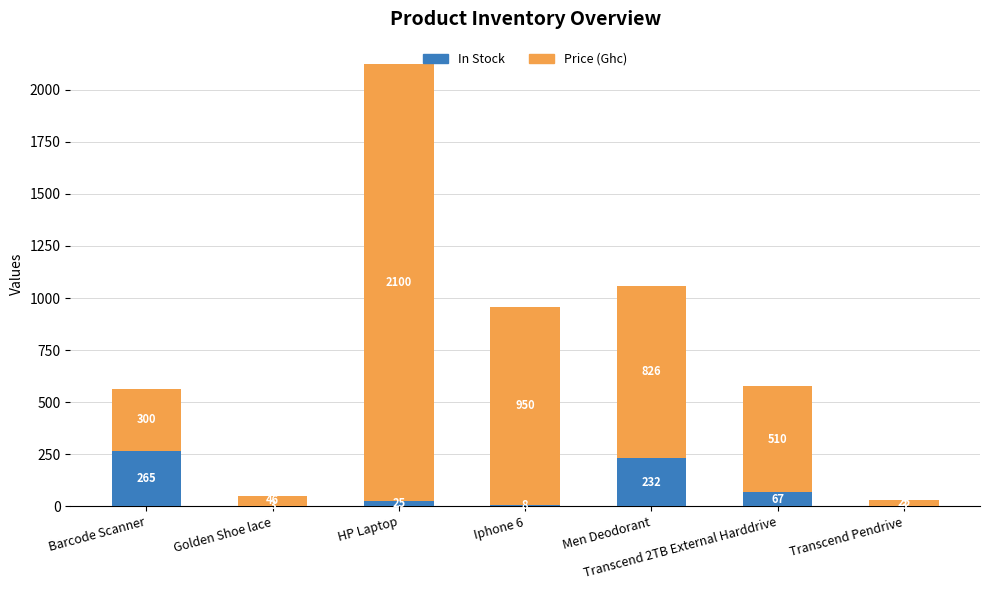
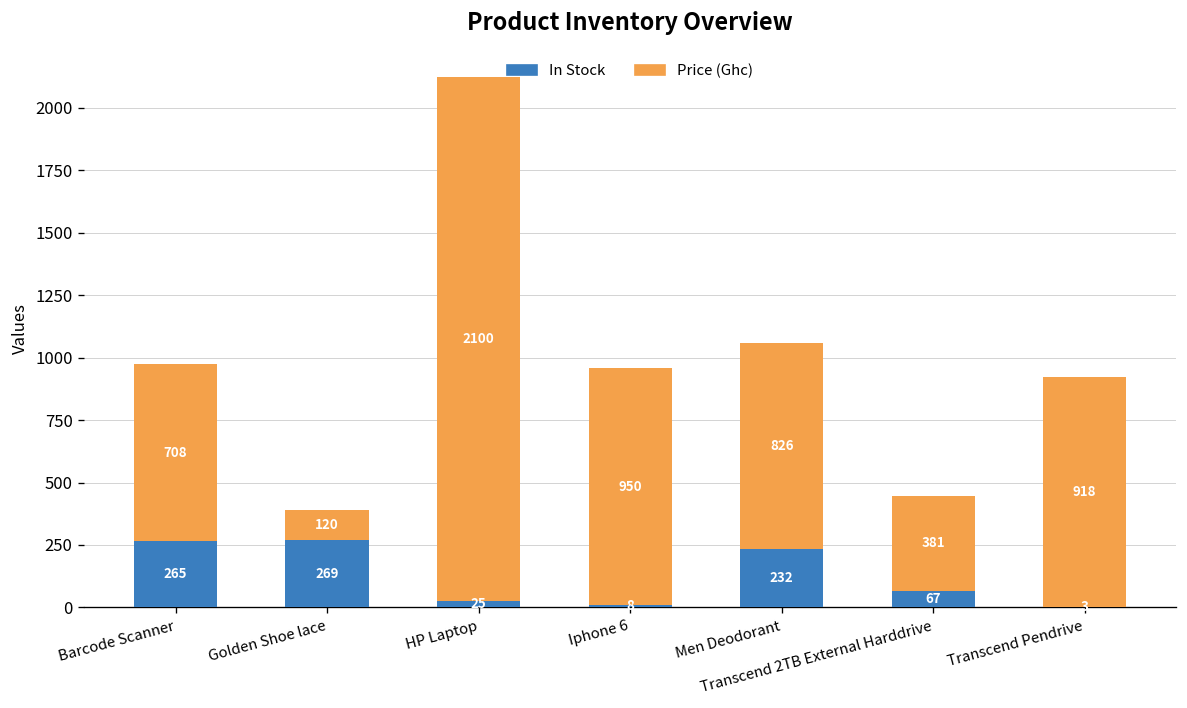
  {
    "In Stock": {
-     "Golden Shoe lace": 0
+     "Golden Shoe lace": 270
    },
    "Price (Ghc)": {
-     "Barcode Scanner": 300,
-     "Golden Shoe lace": 46,
+     "Barcode Scanner": 708,
+     "Golden Shoe lace": 120,
      "HP Laptop": 2100,
      "Iphone 6": 950,
      "Men Deodorant": 826,
-     "Transcend 2TB External Harddrive": 510,
-     "Transcend Pendrive": 30
+     "Transcend 2TB External Harddrive": 381,
+     "Transcend Pendrive": 920
    }
  }
